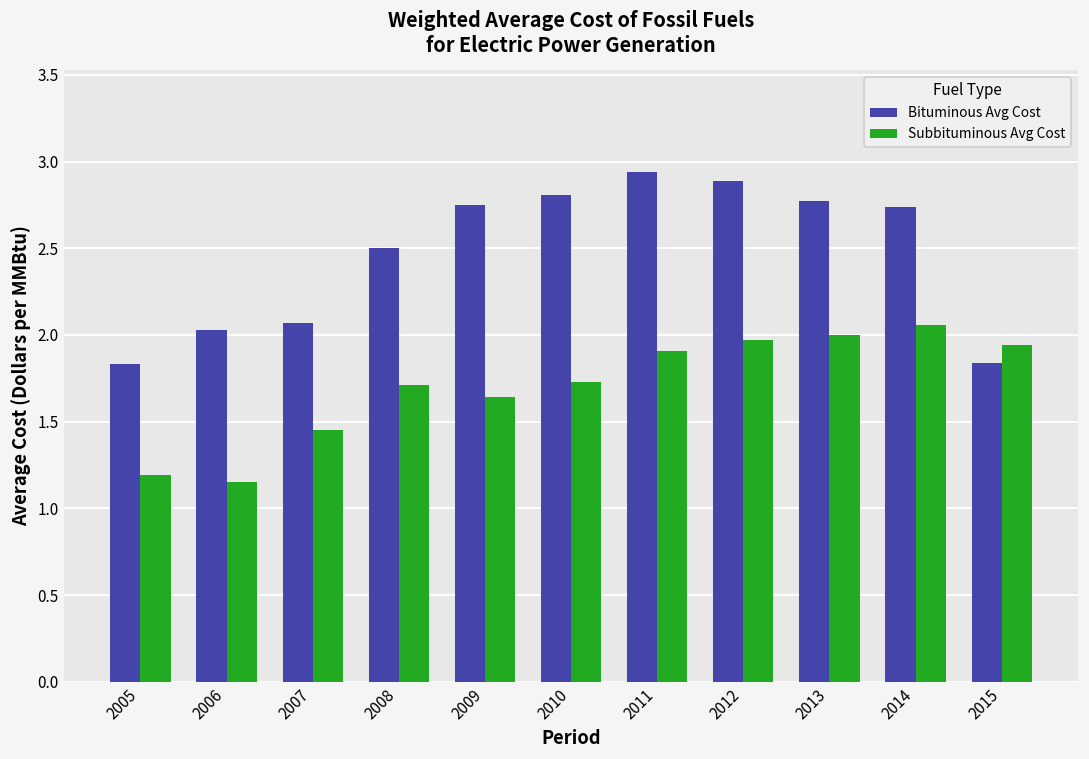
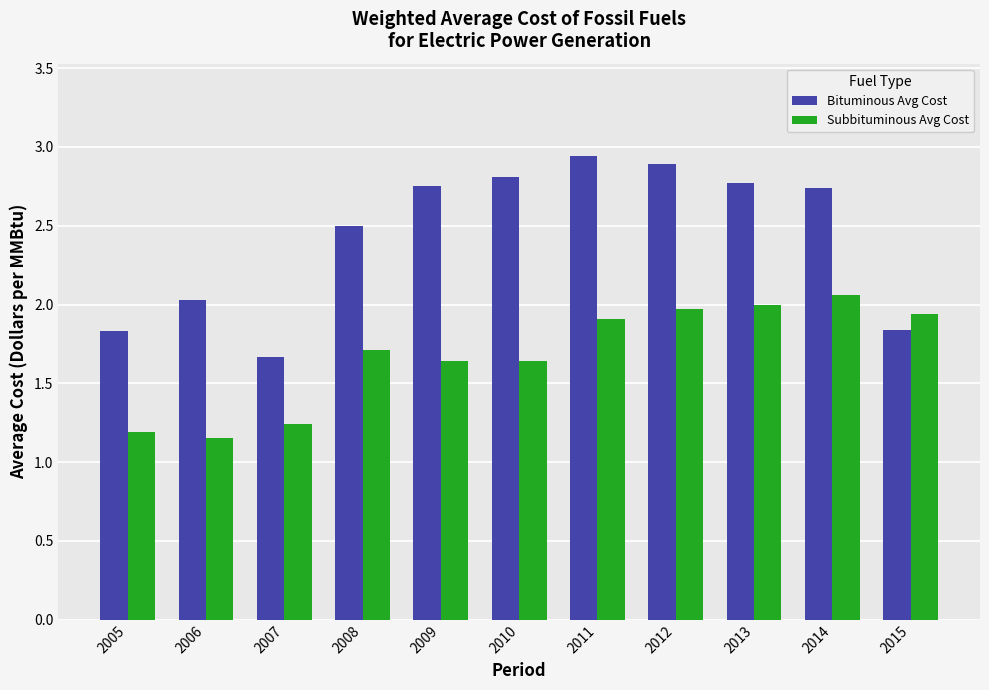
  {
    "Bituminous Avg Cost": {
      "2005": 1.83,
      "2006": 2.03,
-     "2007": 2.07,
+     "2007": 1.67,
      "2008": 2.50,
      "2009": 2.75,
      "2010": 2.81,
      "2011": 2.94,
      "2012": 2.89,
      "2013": 2.77,
      "2014": 2.74,
      "2015": 1.84
    },
    "Subbituminous Avg Cost": {
      "2005": 1.19,
      "2006": 1.15,
-     "2007": 1.45,
+     "2007": 1.24,
      "2008": 1.71,
      "2009": 1.64,
-     "2010": 1.73,
+     "2010": 1.64,
      "2011": 1.91,
      "2012": 1.97,
      "2013": 2.00,
      "2014": 2.06,
      "2015": 1.94
    }
  }
